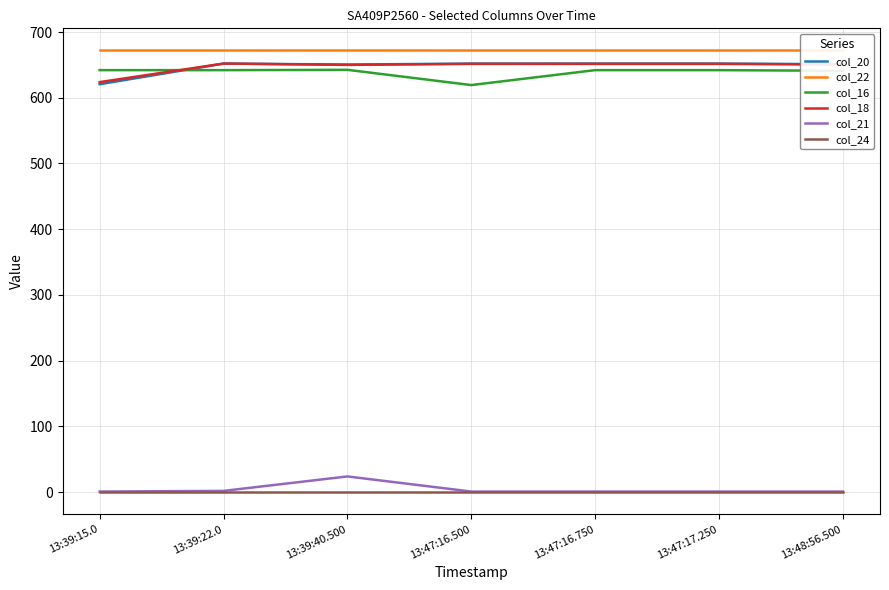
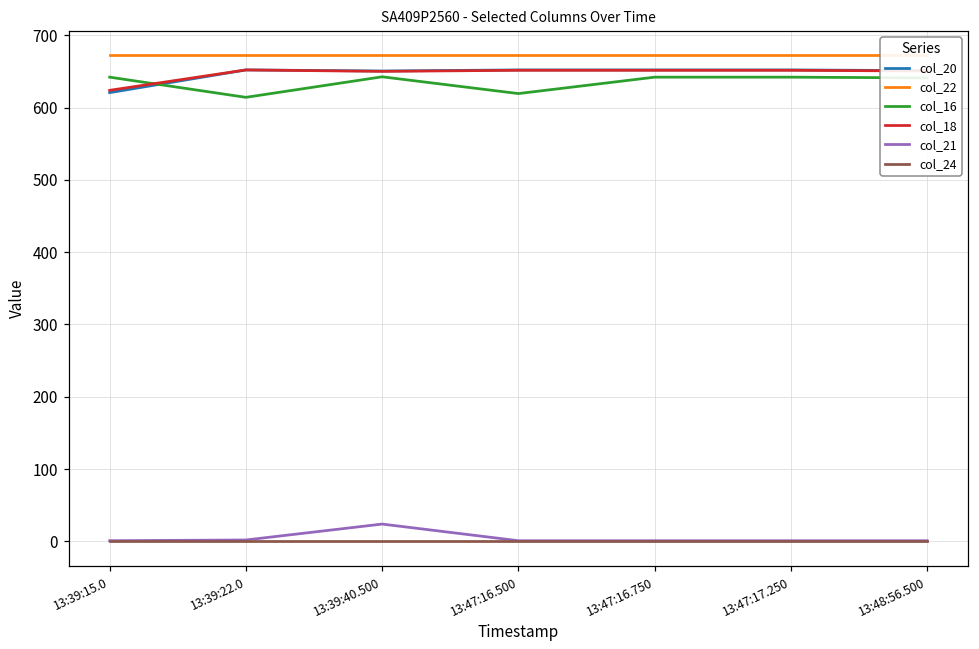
  {
    "col_22": {
      "13:39:15.0": 670,
      "13:39:22.0": 670,
      "13:39:40.500": 670,
      "13:47:16.500": 670,
      "13:47:16.750": 670,
      "13:47:17.250": 670
    },
    "col_16": {
      "13:39:15.0": 640,
-     "13:39:22.0": 640,
+     "13:39:22.0": 610,
      "13:39:40.500": 640,
      "13:47:16.500": 620,
      "13:47:16.750": 640,
      "13:47:17.250": 640
    },
    "col_21": {
      "13:39:40.500": 20
    },
    "col_24": {
      "13:39:40.500": 0
    }
  }
